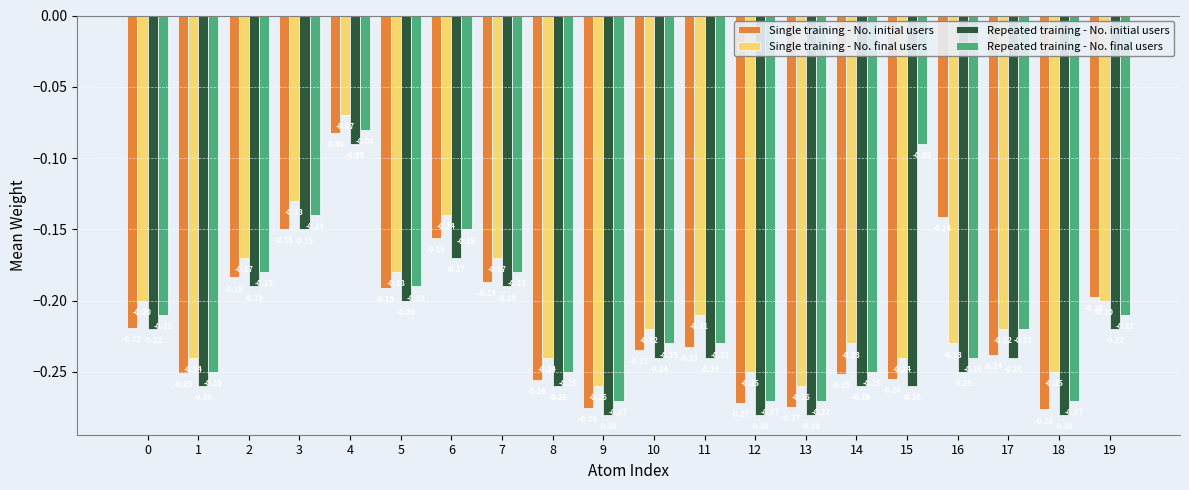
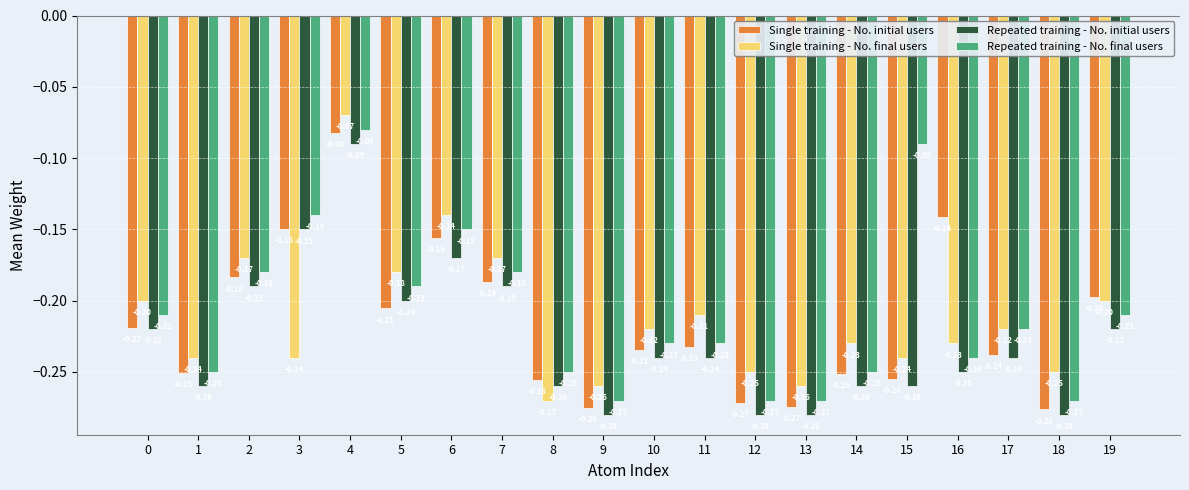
  {
    "Single training - No. initial users": {
      "0": -0.219,
      "1": -0.251,
      "2": -0.184,
      "3": -0.150,
      "4": -0.083,
-     "5": -0.191,
+     "5": -0.205,
      "6": -0.156,
      "7": -0.187,
      "8": -0.256,
      "9": -0.275,
      "10": -0.235,
      "11": -0.233,
      "12": -0.272,
      "13": -0.274,
      "14": -0.251,
      "15": -0.255,
      "16": -0.141,
      "17": -0.238,
      "18": -0.276,
      "19": -0.197
    },
    "Single training - No. final users": {
      "0": -0.20,
      "1": -0.24,
      "2": -0.17,
-     "3": -0.13,
+     "3": -0.24,
      "4": -0.07,
      "5": -0.18,
      "6": -0.14,
      "7": -0.17,
-     "8": -0.24,
+     "8": -0.27,
      "9": -0.26,
      "10": -0.22,
      "11": -0.21,
      "12": -0.25,
      "13": -0.26,
      "14": -0.23,
      "15": -0.24,
      "16": -0.23,
      "17": -0.22,
      "18": -0.25,
      "19": -0.20
    },
    "Repeated training - No. initial users": {
      "0": -0.220,
      "1": -0.260,
      "2": -0.190,
      "3": -0.150,
      "4": -0.090,
      "5": -0.200,
      "6": -0.170,
      "7": -0.190,
      "8": -0.260,
      "9": -0.280,
      "10": -0.240,
      "11": -0.240,
      "12": -0.280,
      "13": -0.280,
      "14": -0.260,
      "15": -0.260,
      "16": -0.250,
      "17": -0.240,
      "18": -0.280,
      "19": -0.220
    },
    "Repeated training - No. final users": {
      "0": -0.210,
      "1": -0.250,
      "2": -0.180,
      "3": -0.140,
      "4": -0.080,
      "5": -0.190,
      "6": -0.150,
      "7": -0.180,
      "8": -0.250,
      "9": -0.270,
      "10": -0.230,
      "11": -0.230,
      "12": -0.270,
      "13": -0.270,
      "14": -0.250,
      "15": -0.090,
      "16": -0.240,
      "17": -0.220,
      "18": -0.270,
      "19": -0.210
    }
  }
